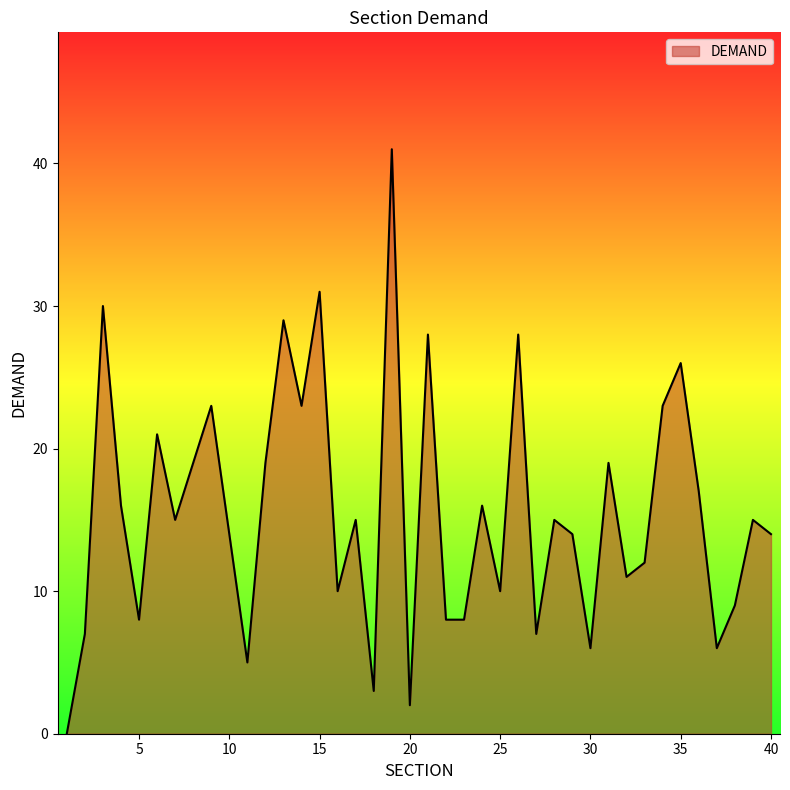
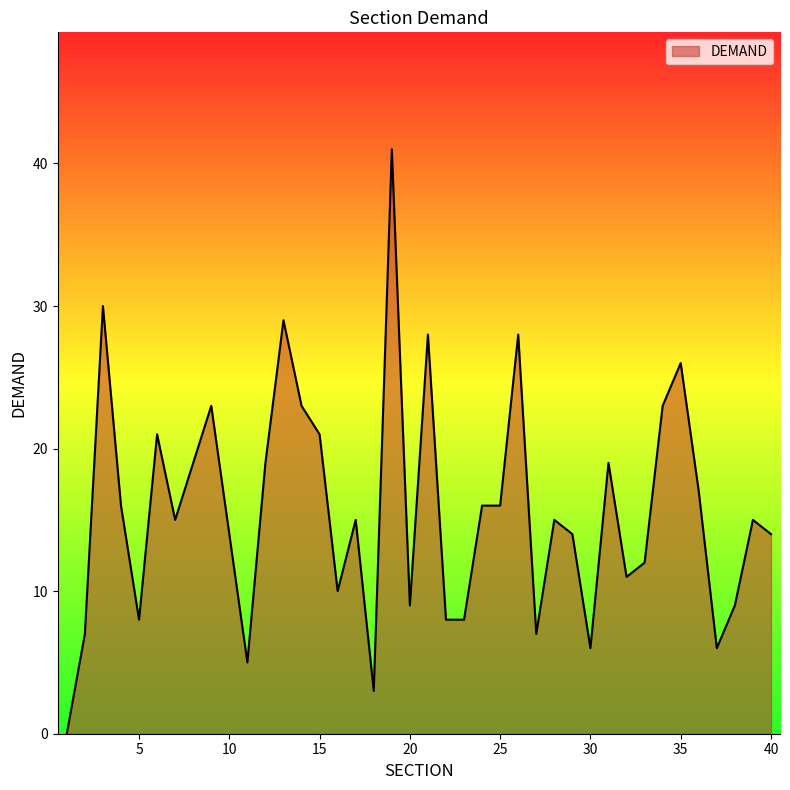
  {
    "5": 8,
    "10": 14,
-   "15": 31,
-   "20": 2,
-   "25": 10,
+   "15": 21,
+   "20": 9,
+   "25": 16,
    "30": 6,
    "35": 26,
    "40": 14
  }
